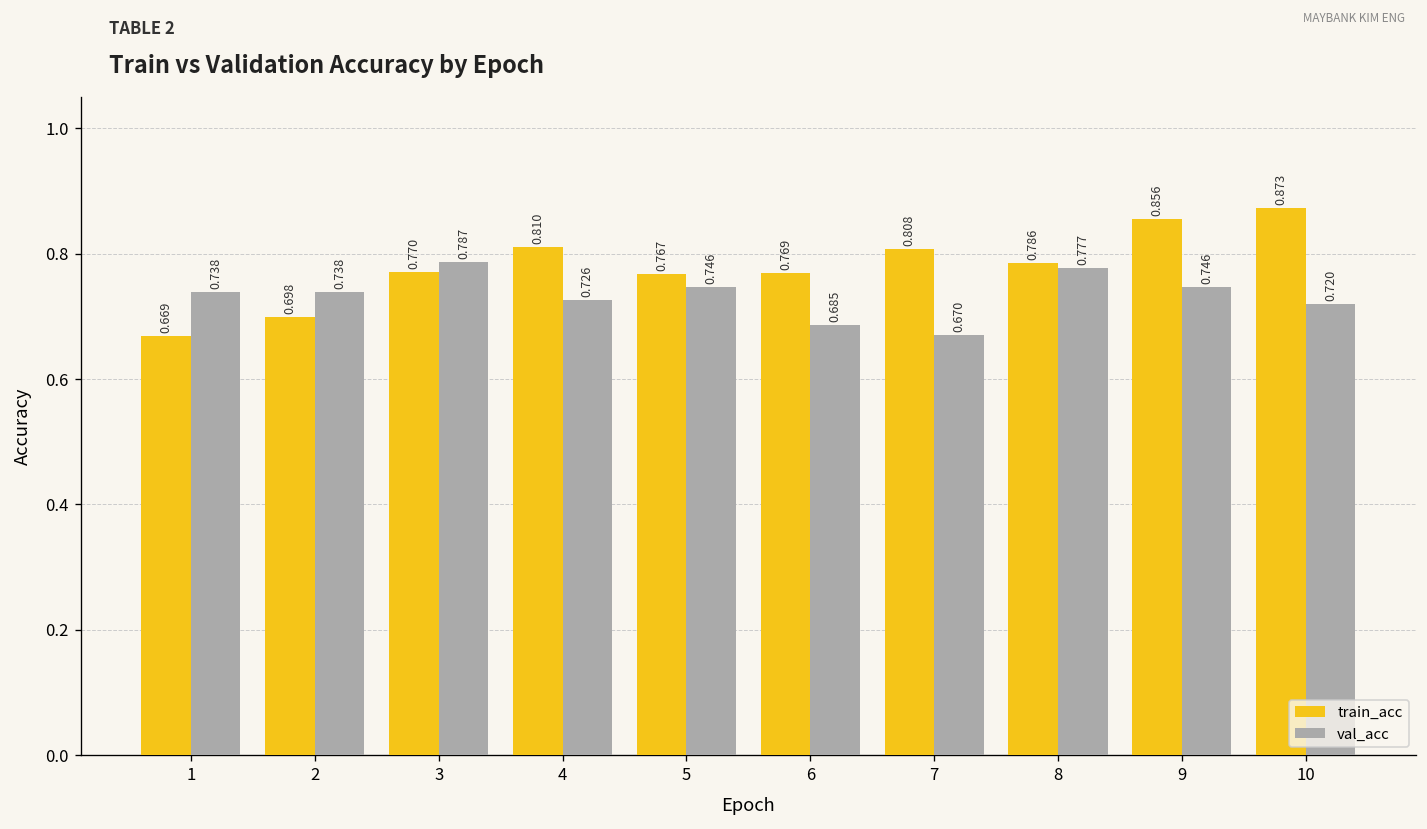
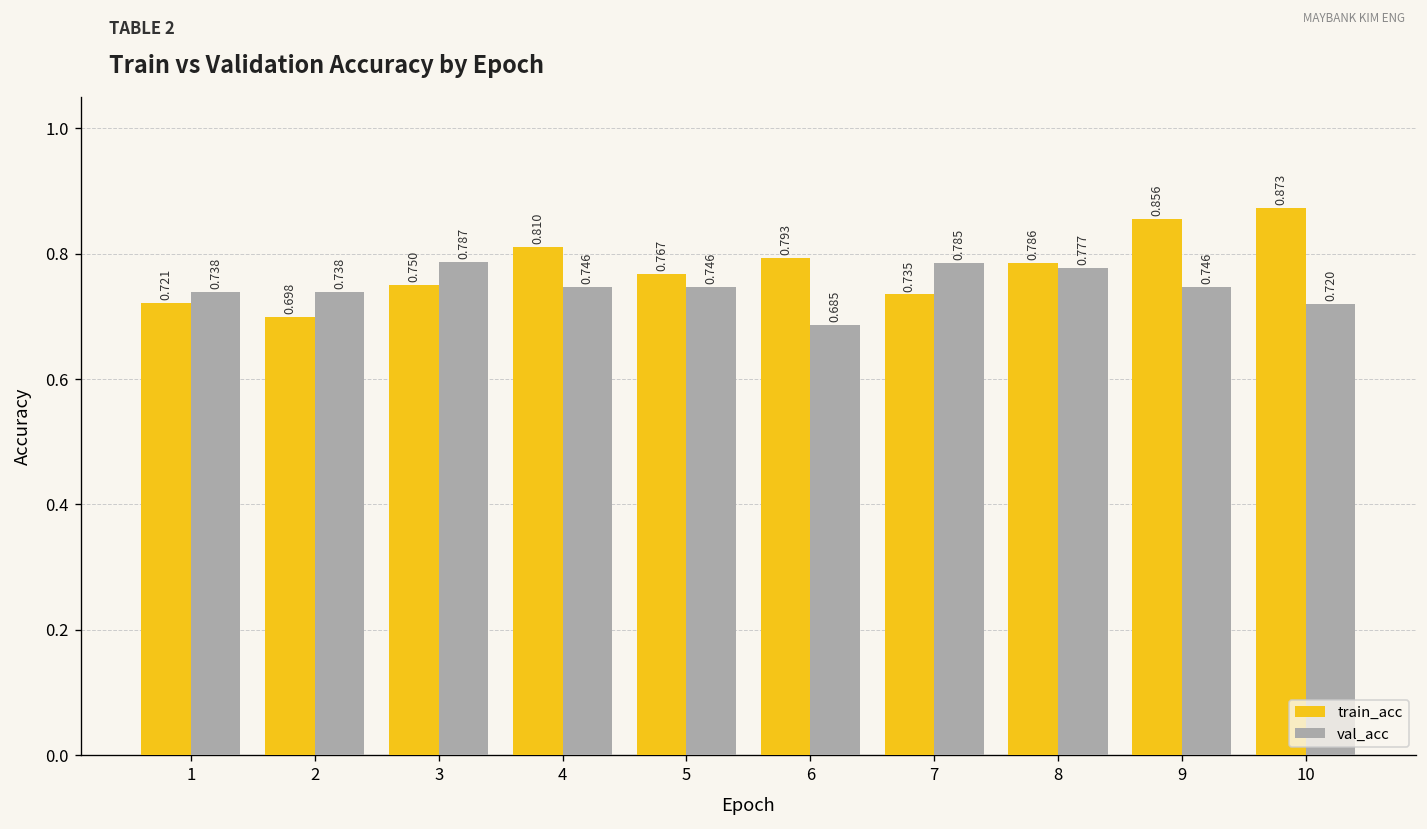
  {
    "train_acc": {
-     "1": 0.669,
+     "1": 0.721,
      "2": 0.698,
-     "3": 0.770,
+     "3": 0.750,
      "4": 0.810,
      "5": 0.767,
-     "6": 0.769,
-     "7": 0.808,
+     "6": 0.793,
+     "7": 0.735,
      "8": 0.786,
      "9": 0.856,
      "10": 0.873
    },
    "val_acc": {
      "1": 0.738,
      "2": 0.738,
      "3": 0.787,
-     "4": 0.726,
+     "4": 0.746,
      "5": 0.746,
      "6": 0.685,
-     "7": 0.670,
+     "7": 0.785,
      "8": 0.777,
      "9": 0.746,
      "10": 0.720
    }
  }
